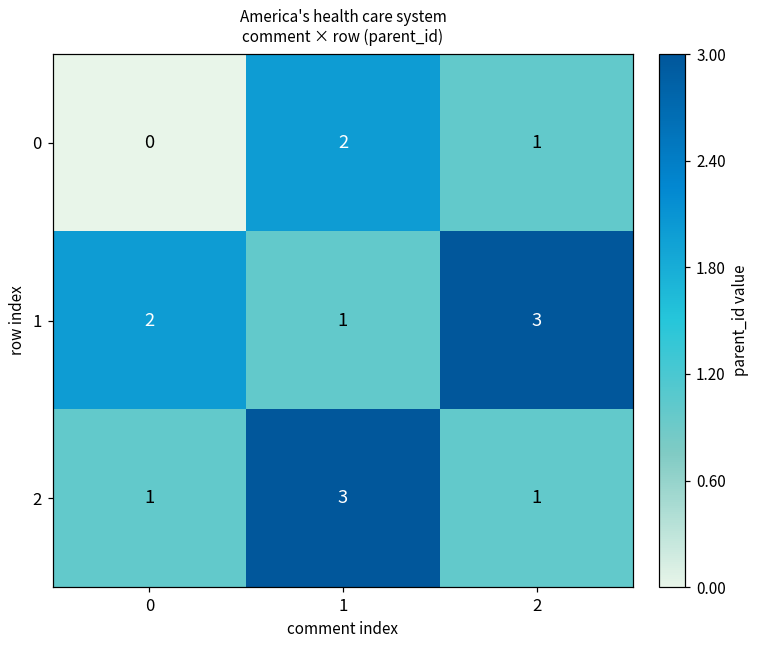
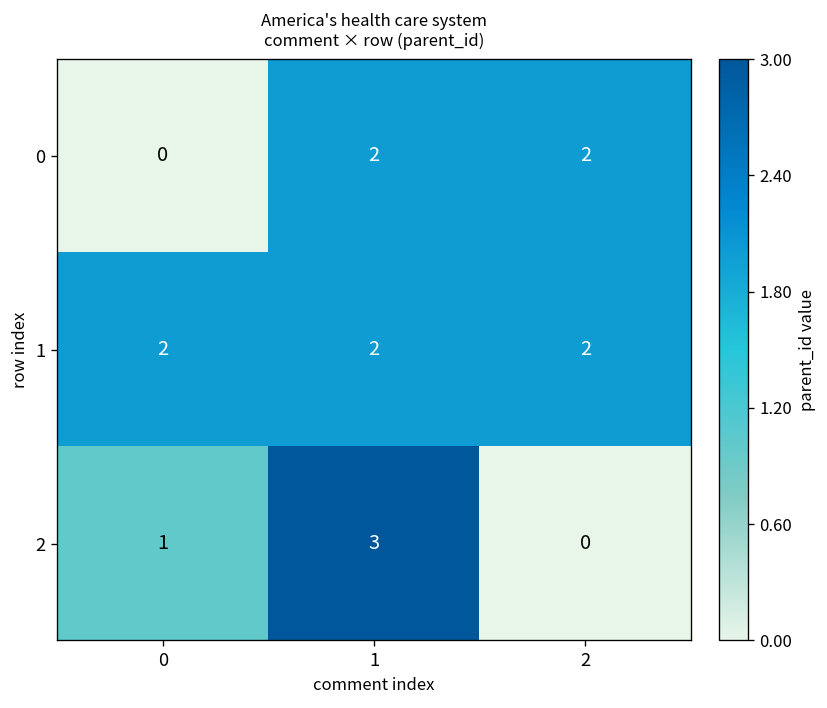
  {
    "0": {
      "0": 0,
      "1": 2,
-     "2": 1
+     "2": 2
    },
    "1": {
      "0": 2,
-     "1": 1,
-     "2": 3
+     "1": 2,
+     "2": 2
    },
    "2": {
      "0": 1,
      "1": 3,
-     "2": 1
+     "2": 0
    }
  }
